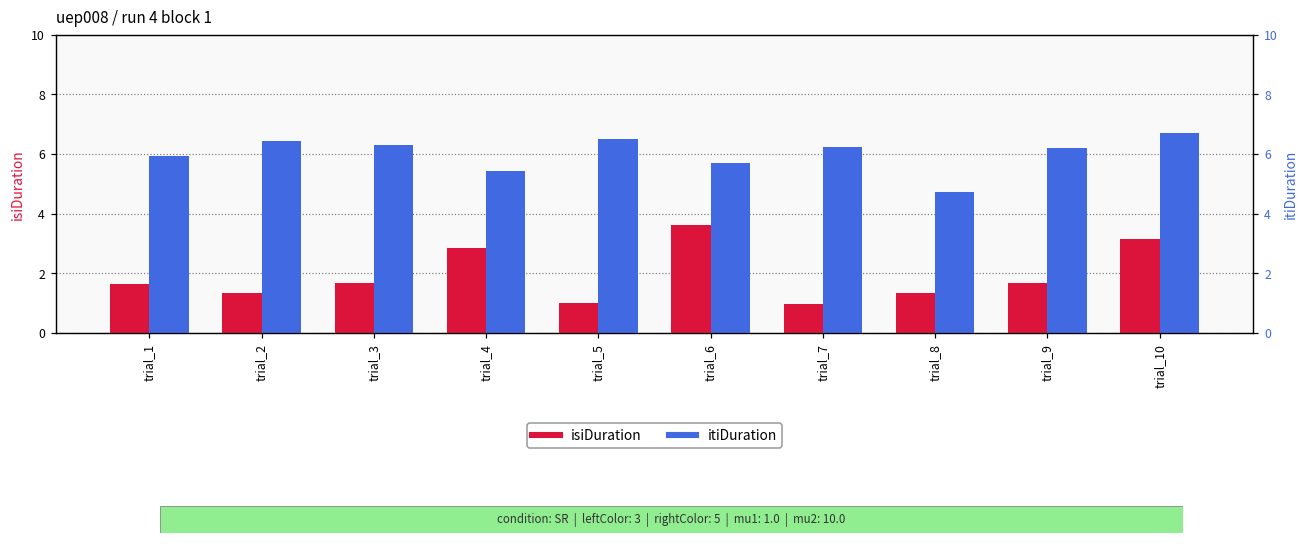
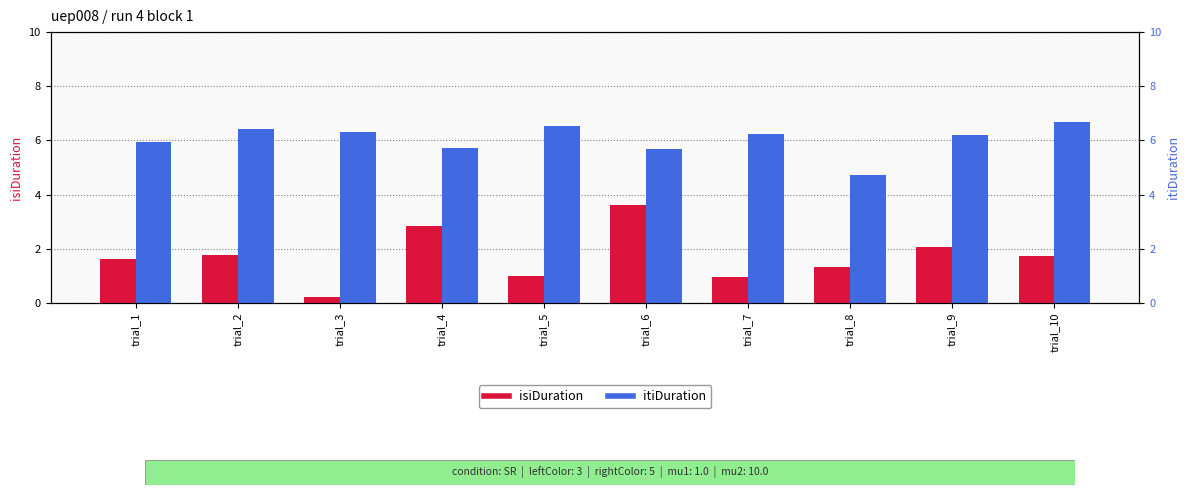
  {
    "isiDuration": {
      "trial_1": 1.6,
-     "trial_2": 1.3,
-     "trial_3": 1.7,
+     "trial_2": 1.8,
+     "trial_3": 0.2,
      "trial_4": 2.8,
      "trial_5": 1.0,
      "trial_6": 3.6,
      "trial_7": 1.0,
      "trial_8": 1.3,
-     "trial_9": 1.7,
-     "trial_10": 3.1
+     "trial_9": 2.1,
+     "trial_10": 1.7
    },
    "itiDuration": {
      "trial_1": 5.9,
      "trial_2": 6.4,
      "trial_3": 6.3,
-     "trial_4": 5.4,
+     "trial_4": 5.7,
      "trial_5": 6.5,
      "trial_6": 5.7,
      "trial_7": 6.2,
      "trial_8": 4.7,
      "trial_9": 6.2,
      "trial_10": 6.7
    }
  }
